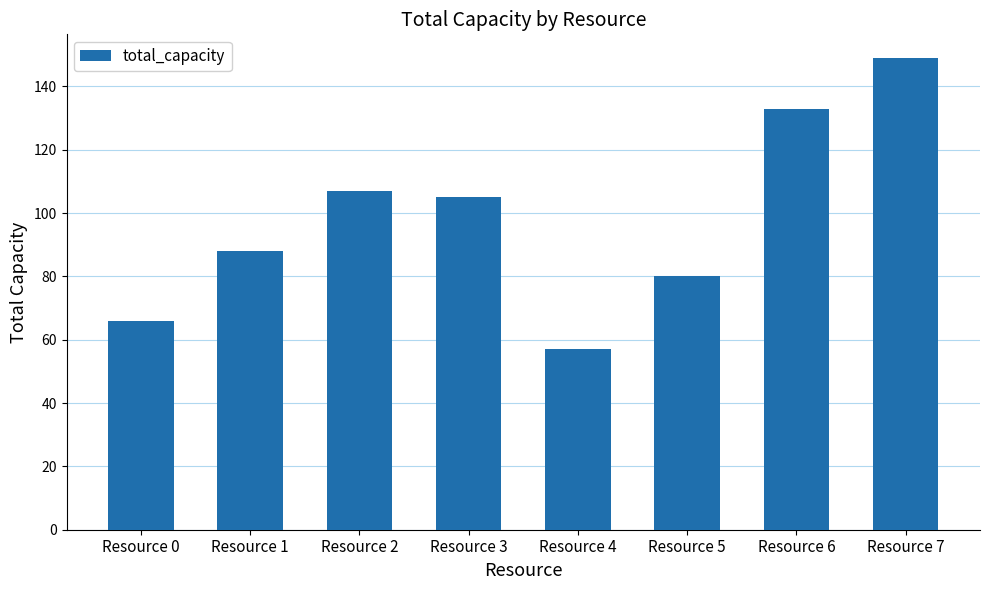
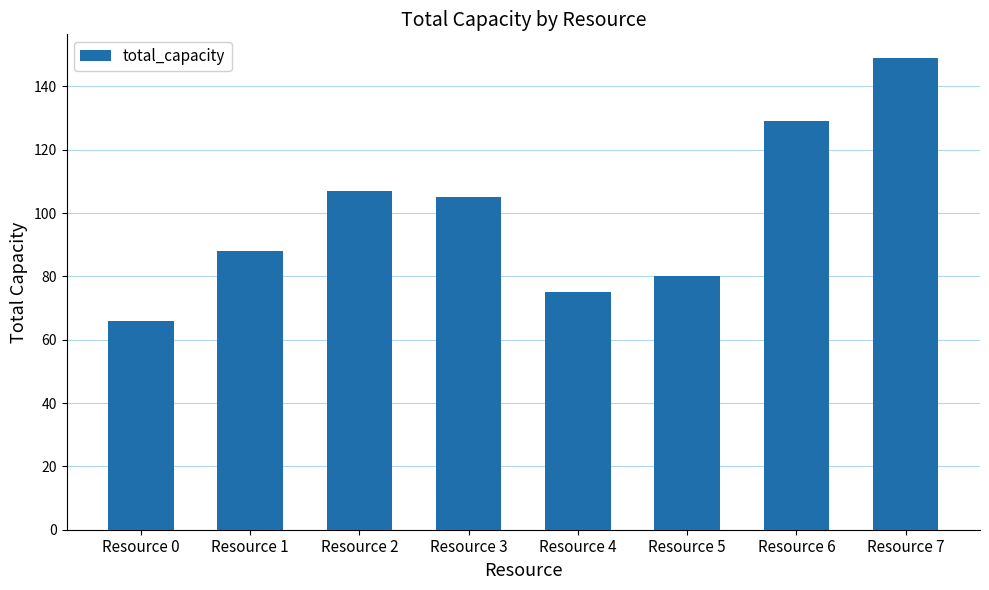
  {
    "Resource 0": 66,
    "Resource 1": 88,
    "Resource 2": 107,
    "Resource 3": 105,
-   "Resource 4": 57,
+   "Resource 4": 75,
    "Resource 5": 80,
-   "Resource 6": 133,
+   "Resource 6": 129,
    "Resource 7": 149
  }
